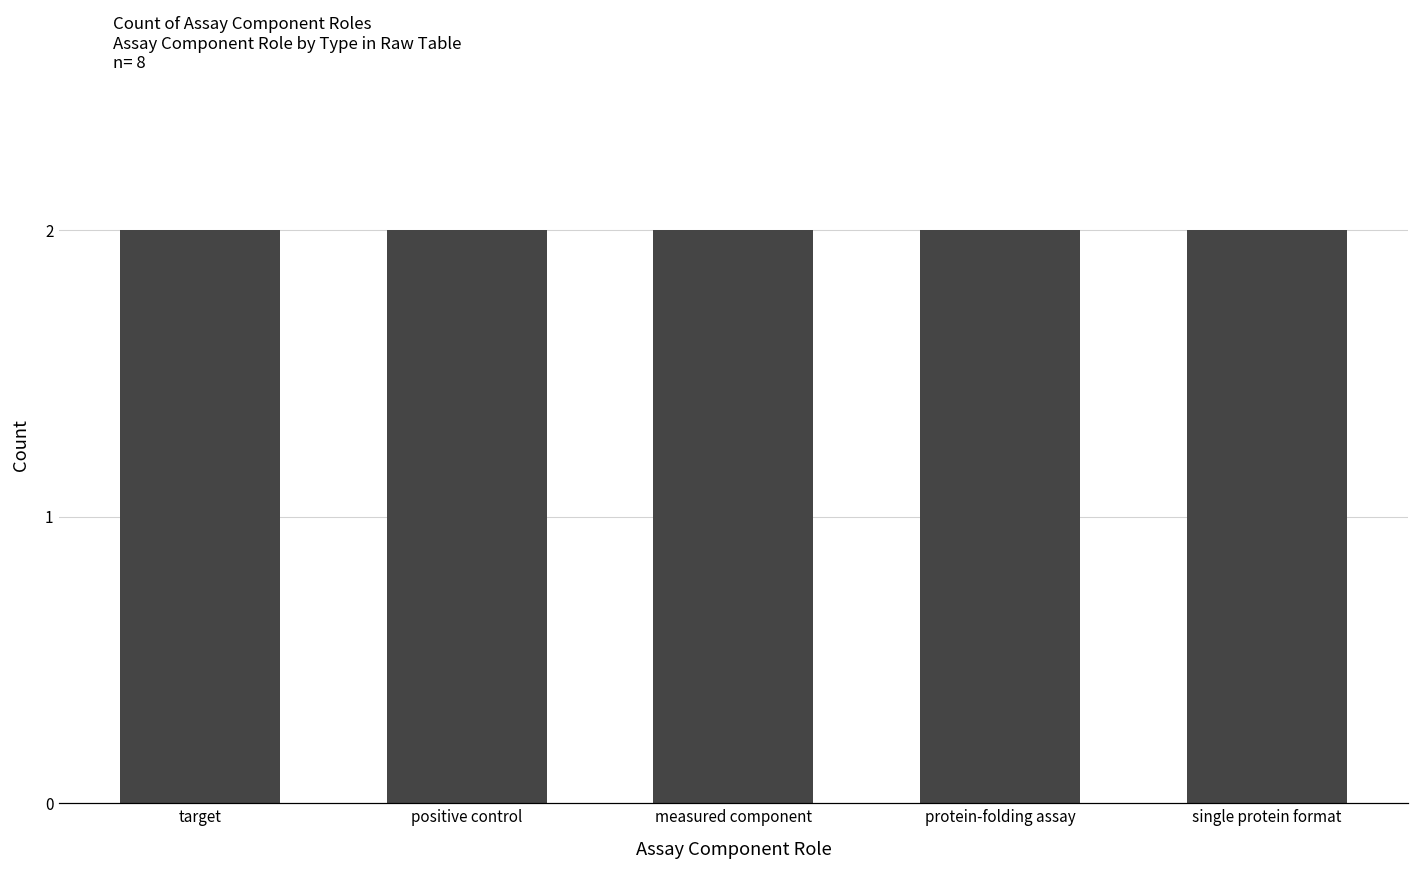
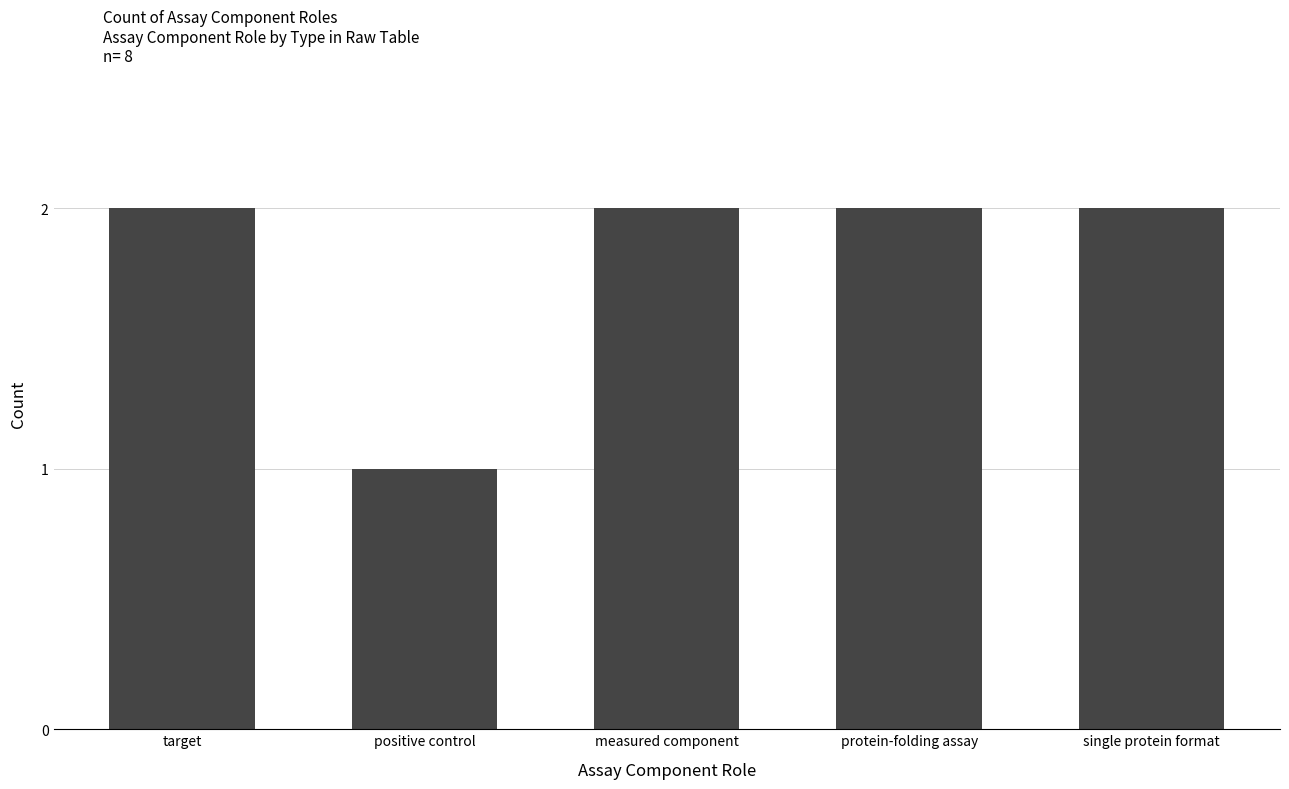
  {
    "target": 2,
-   "positive control": 2,
+   "positive control": 1,
    "measured component": 2,
    "protein-folding assay": 2,
    "single protein format": 2
  }
